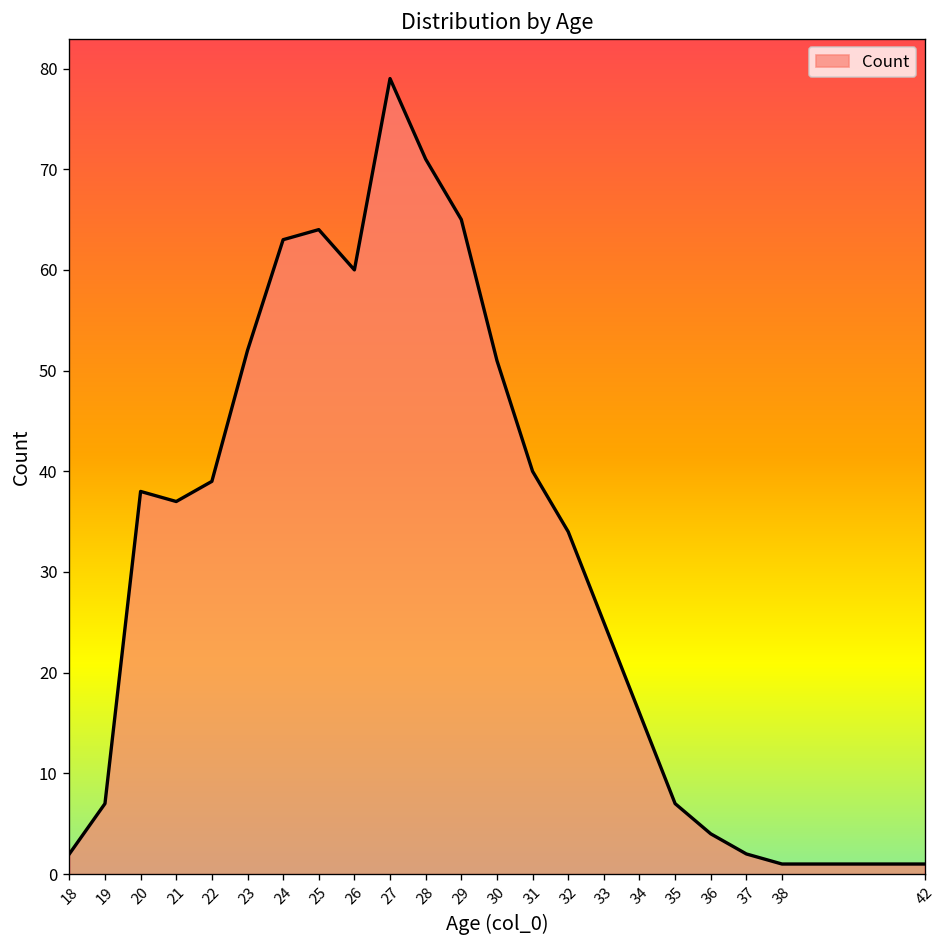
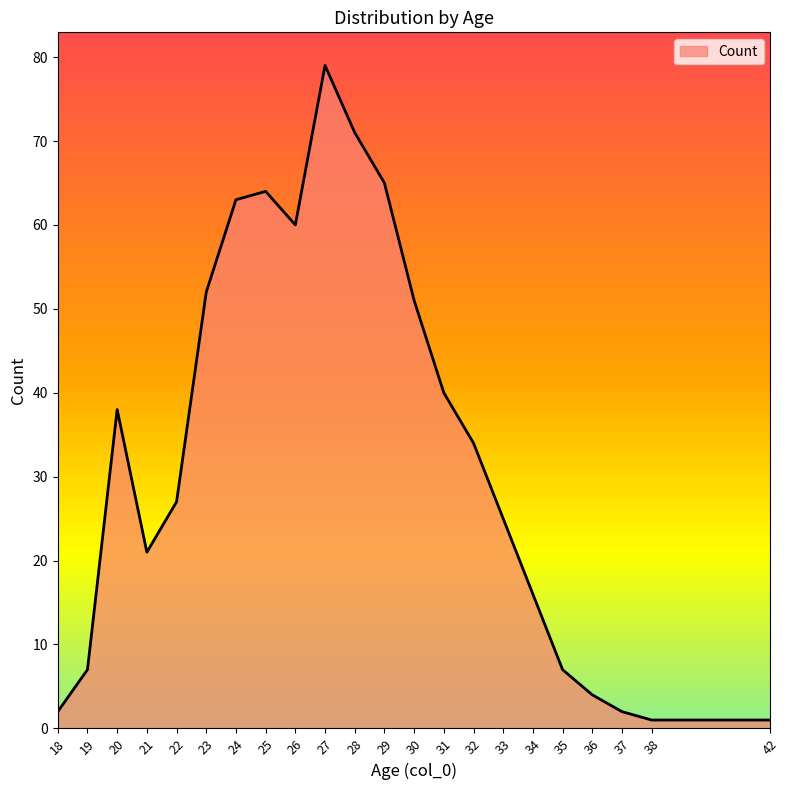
  {
    "18": 2,
    "19": 7,
    "20": 38,
-   "21": 37,
-   "22": 39,
+   "21": 21,
+   "22": 27,
    "23": 52,
    "24": 63,
    "25": 64,
    "26": 60,
    "27": 79,
    "28": 71,
    "29": 65,
    "30": 51,
    "31": 40,
    "32": 34,
    "33": 25,
    "34": 16,
    "35": 7,
    "36": 4,
    "37": 2,
    "38": 1,
    "42": 1
  }
